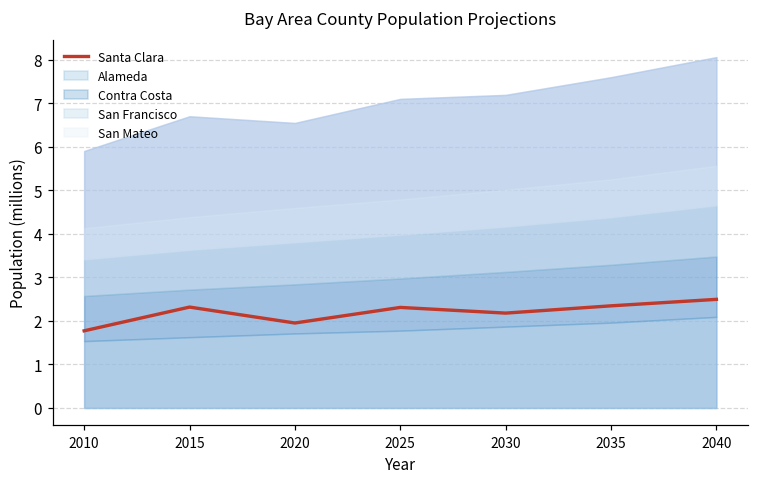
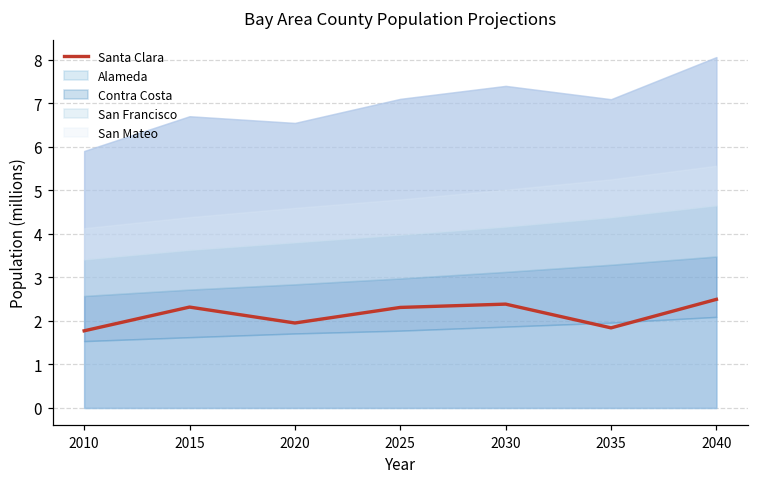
  {
    "Santa Clara": {
      "2010": 1.8,
      "2015": 2.3,
      "2020": 2.0,
      "2025": 2.3,
-     "2030": 2.2,
-     "2035": 2.3,
+     "2030": 2.4,
+     "2035": 1.8,
      "2040": 2.5
    }
  }
